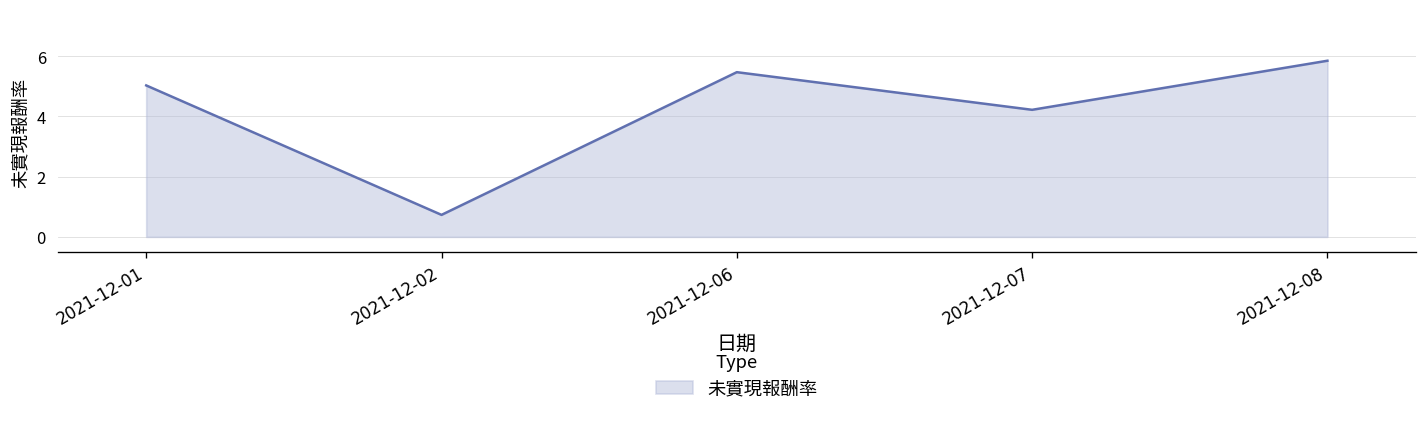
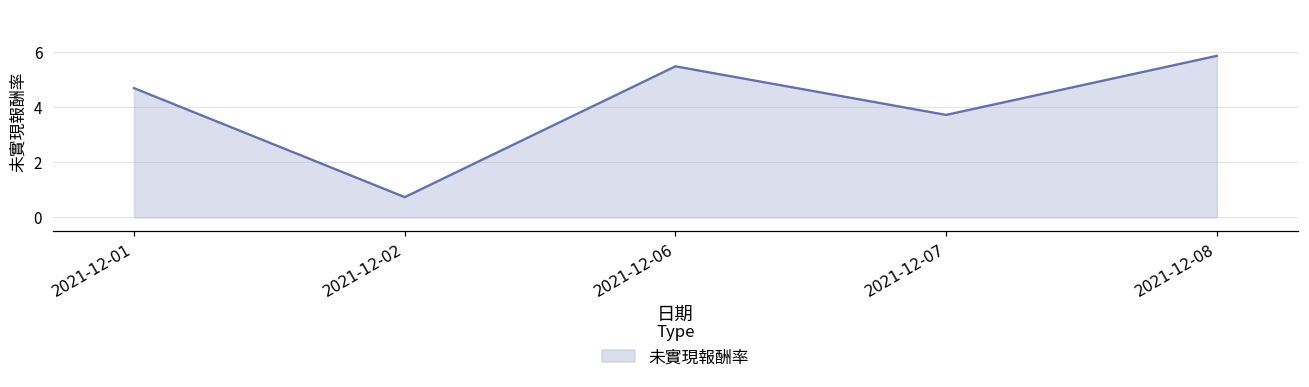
  {
-   "2021-12-01": 5.0,
+   "2021-12-01": 4.7,
    "2021-12-02": 0.7,
    "2021-12-06": 5.5,
-   "2021-12-07": 4.2,
+   "2021-12-07": 3.7,
    "2021-12-08": 5.9
  }
